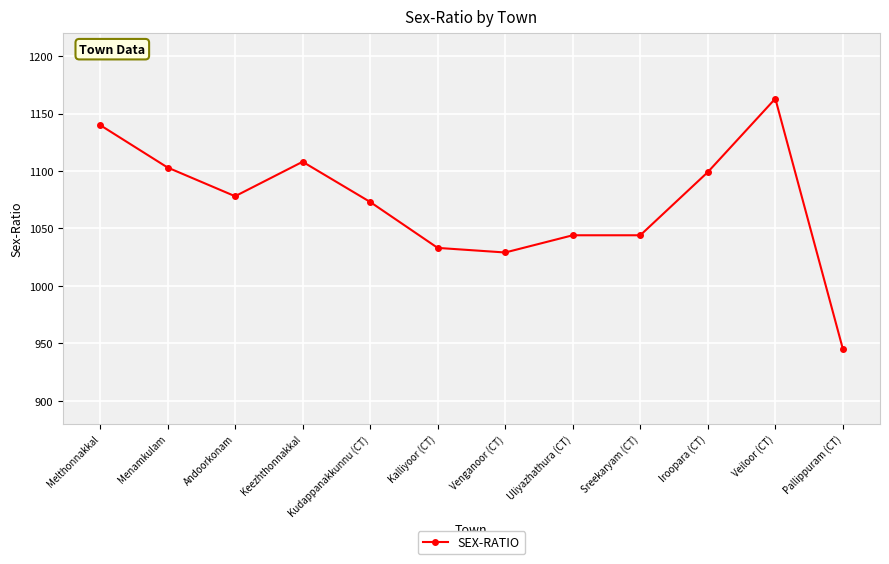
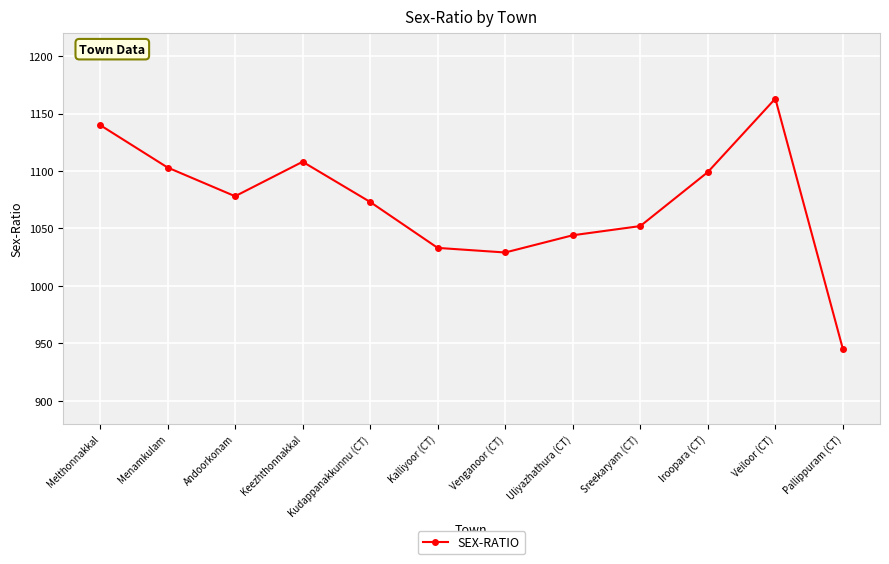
  {
    "Melthonnakkal": 1140,
    "Menamkulam": 1103,
    "Andoorkonam": 1078,
    "Keezhthonnakkal": 1108,
    "Kudappanakkunnu (CT)": 1073,
    "Kalliyoor (CT)": 1033,
    "Venganoor (CT)": 1029,
    "Uliyazhathura (CT)": 1044,
-   "Sreekaryam (CT)": 1044,
+   "Sreekaryam (CT)": 1052,
    "Iroopara (CT)": 1099,
    "Veiloor (CT)": 1163,
    "Pallippuram (CT)": 945
  }
